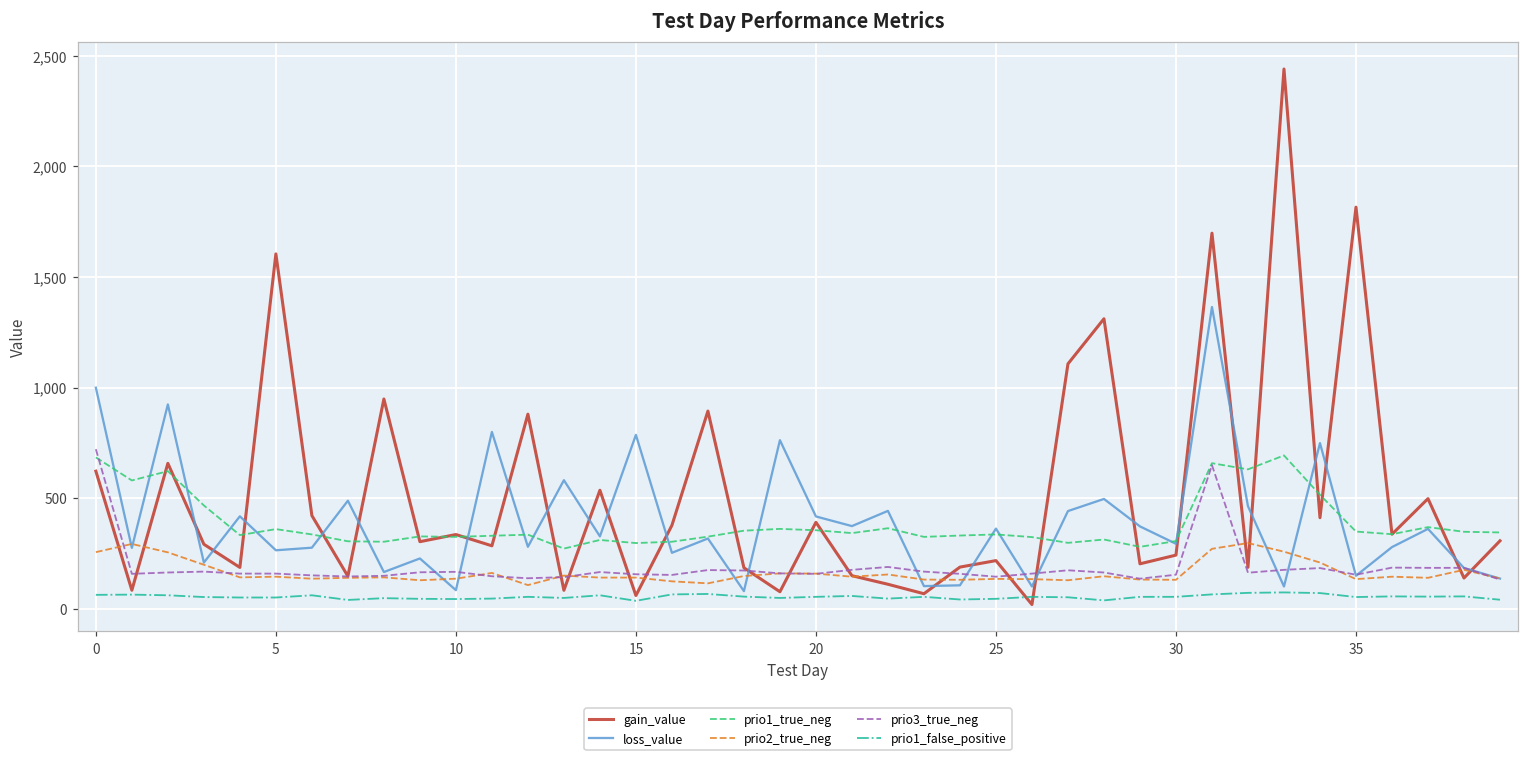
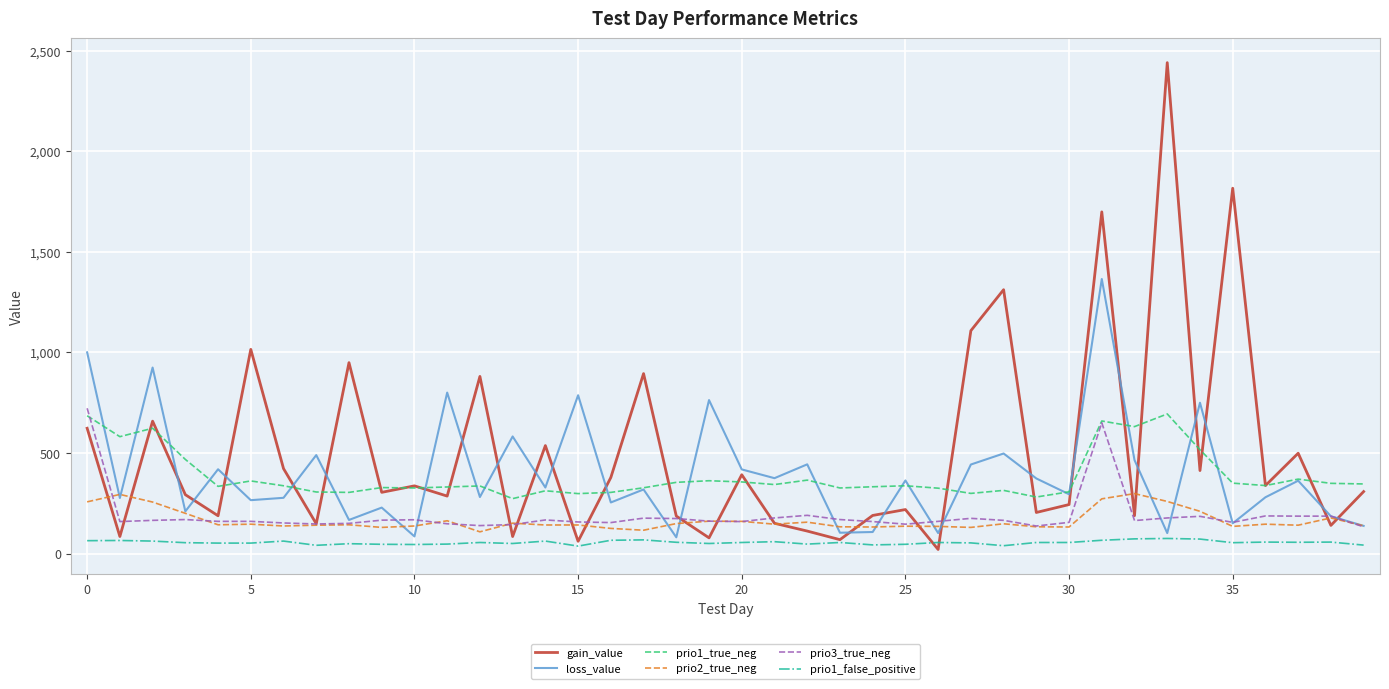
  {
    "gain_value": {
      "0": "620",
-     "5": "1,600",
+     "5": "1,010",
      "15": "60",
      "20": "390",
      "25": "220",
      "30": "240",
      "35": "1,820"
    },
    "loss_value": {
      "0": "1,000",
      "5": "270",
      "10": "90",
      "15": "790",
      "20": "420",
      "25": "360"
    },
    "prio2_true_neg": {
      "0": "260",
      "5": "150",
      "10": "140",
      "15": "140",
      "30": "130",
      "35": "140"
    },
    "prio3_true_neg": {
      "0": "720",
      "5": "160",
      "10": "170",
      "15": "160",
      "30": "160"
    }
  }
